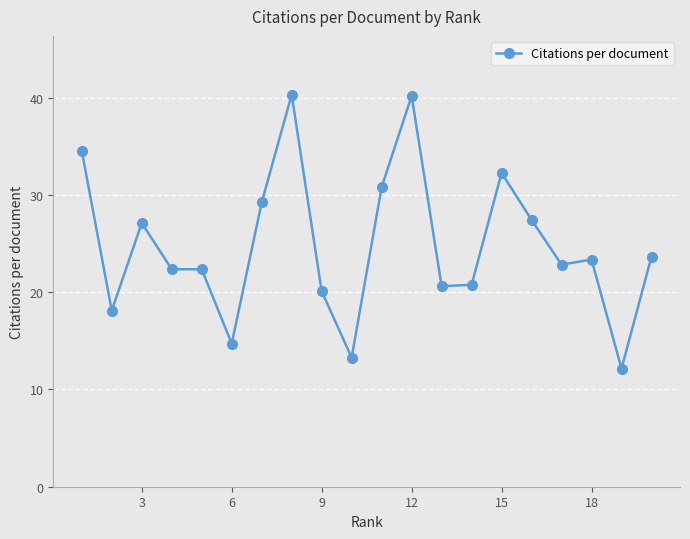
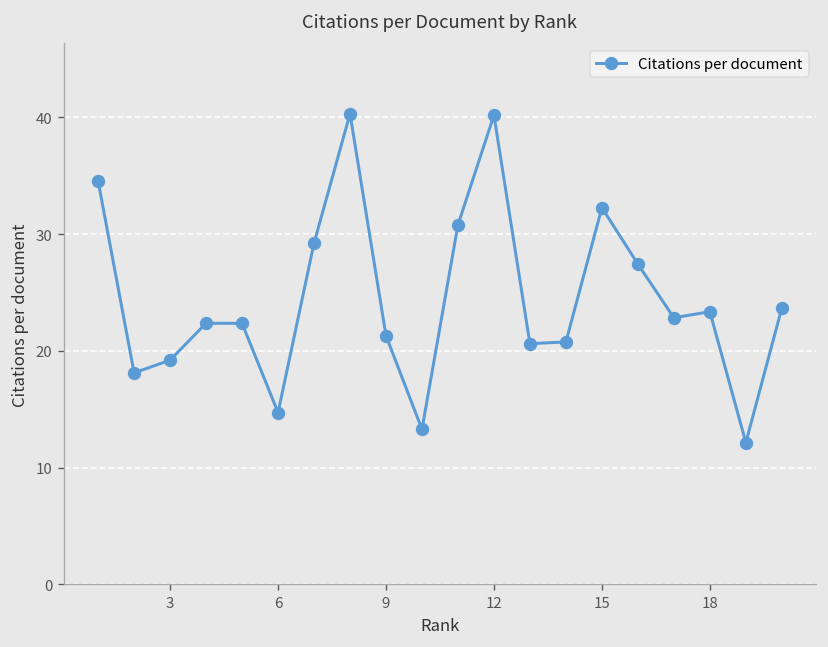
  {
-   "3": 27,
+   "3": 19,
    "6": 15,
-   "9": 20,
+   "9": 21,
    "12": 40,
    "15": 32,
    "18": 23
  }
